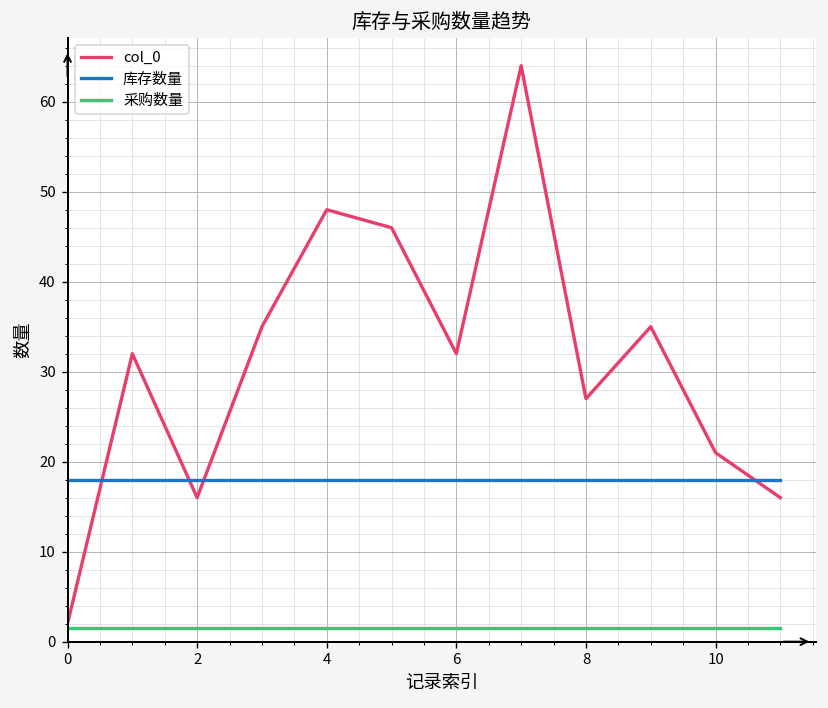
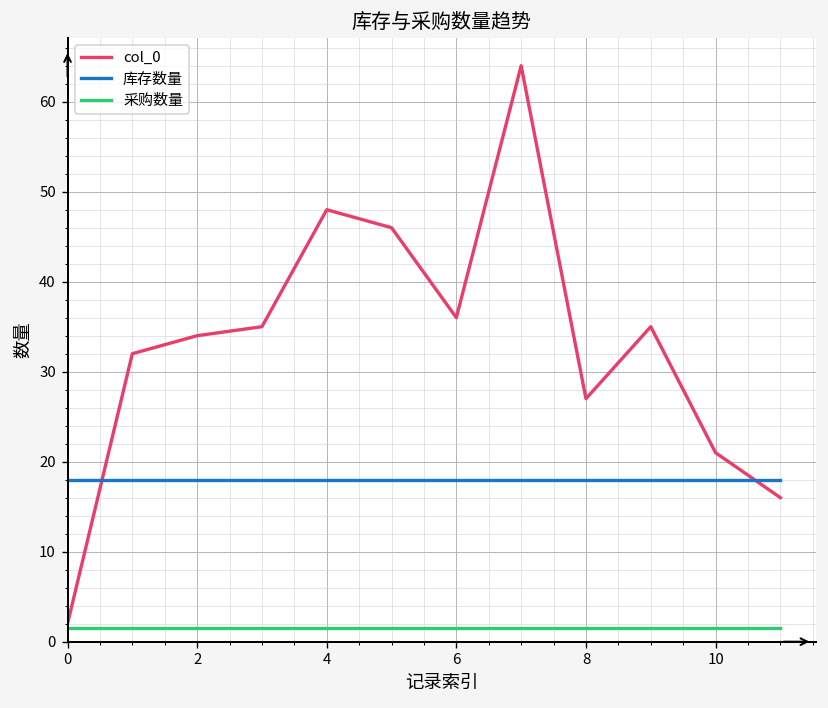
  {
    "col_0": {
      "0": 2,
-     "2": 16,
+     "2": 34,
      "4": 48,
-     "6": 32,
+     "6": 36,
      "8": 27,
      "10": 21
    },
    "库存数量": {
      "0": 18,
      "2": 18,
      "4": 18,
      "6": 18,
      "8": 18,
      "10": 18
    },
    "采购数量": {
      "0": 2,
      "2": 2,
      "4": 2,
      "6": 2,
      "8": 2,
      "10": 2
    }
  }
